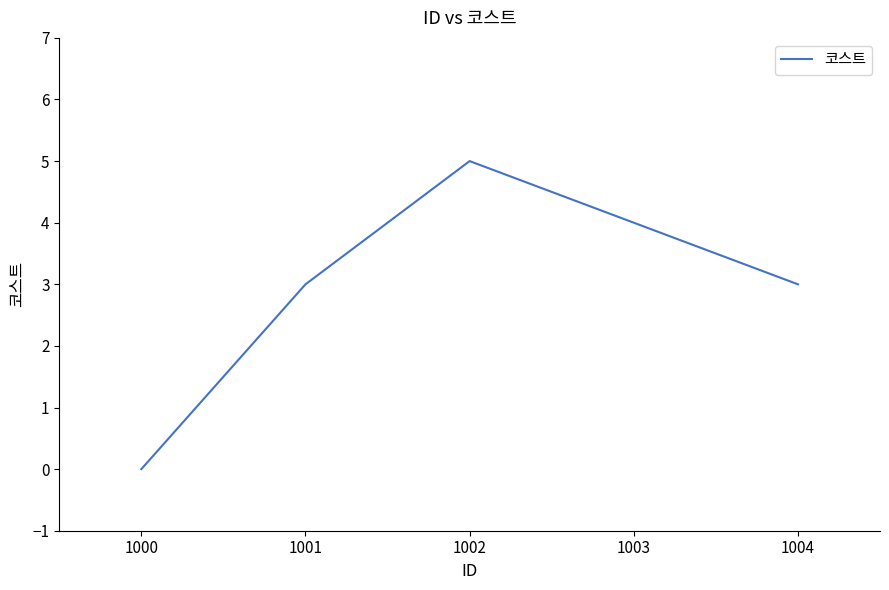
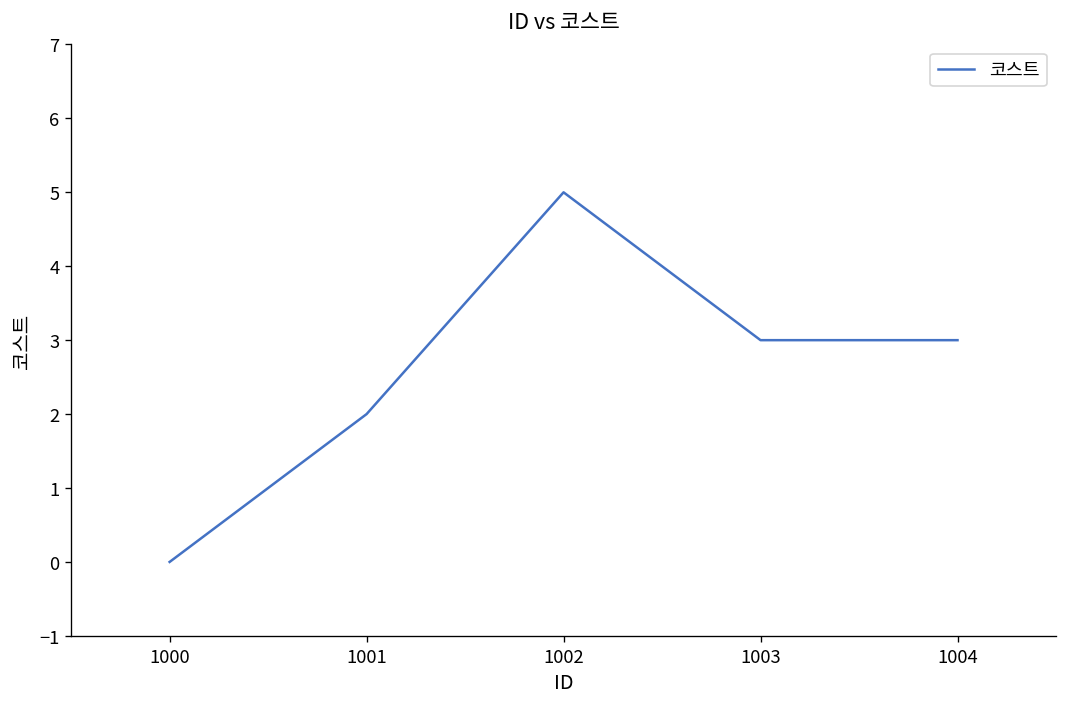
  {
    "1000": 0,
-   "1001": 3,
+   "1001": 2,
    "1002": 5,
-   "1003": 4,
+   "1003": 3,
    "1004": 3
  }
